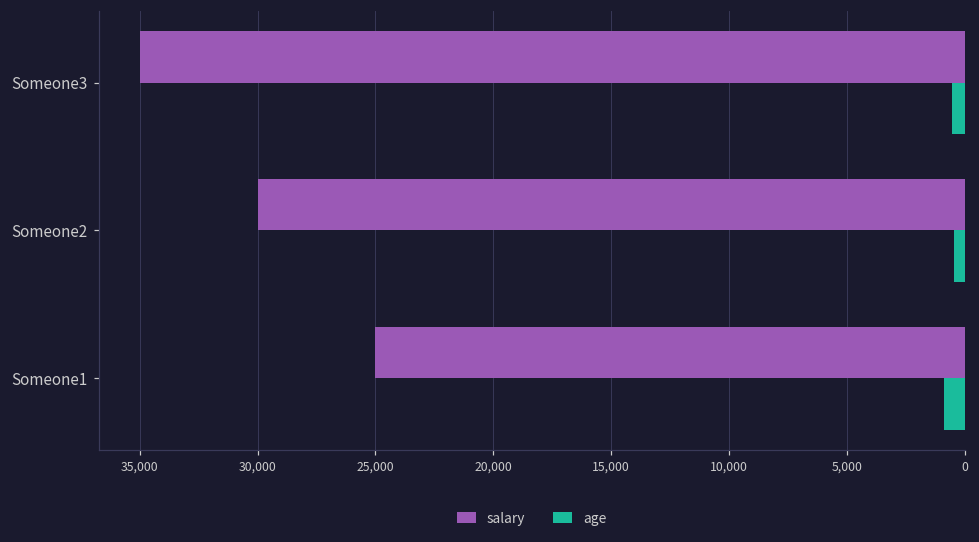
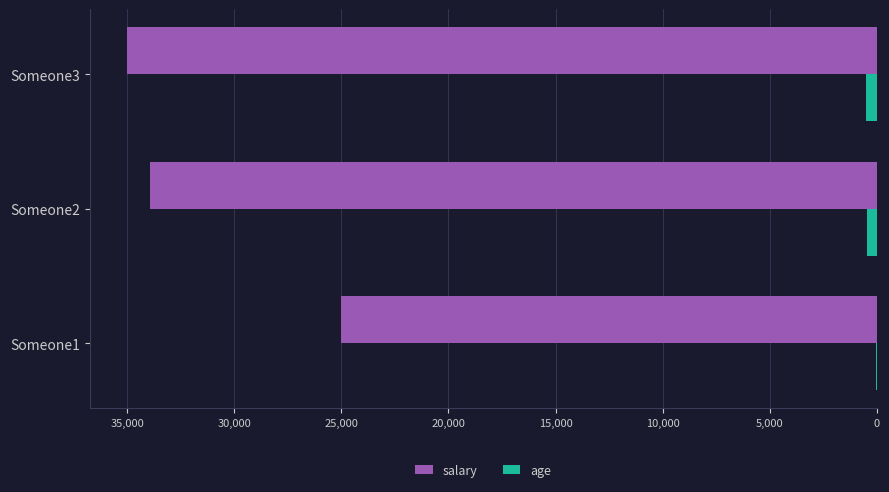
  {
    "salary": {
      "Someone3": "35,000",
-     "Someone2": "30,000",
+     "Someone2": "33,900",
      "Someone1": "25,000"
    },
    "age": {
      "Someone3": "500",
      "Someone2": "500",
-     "Someone1": "900"
+     "Someone1": "0"
    }
  }
